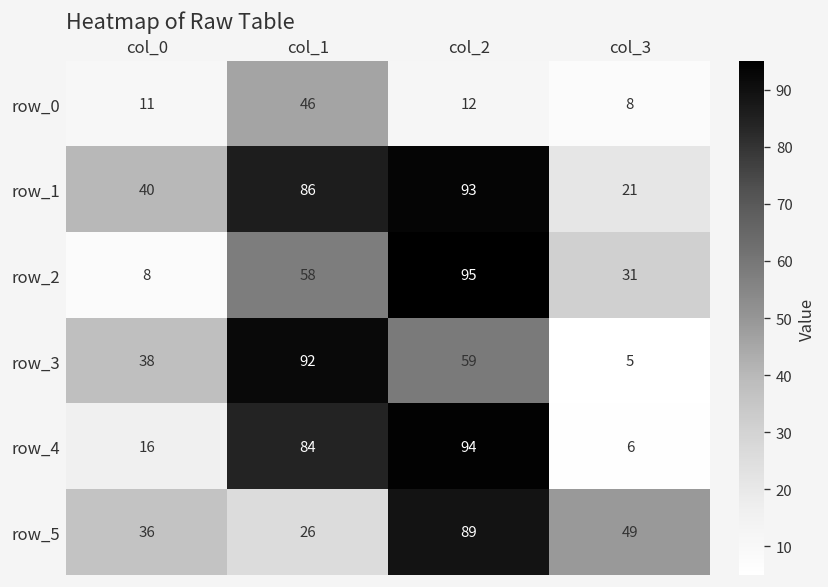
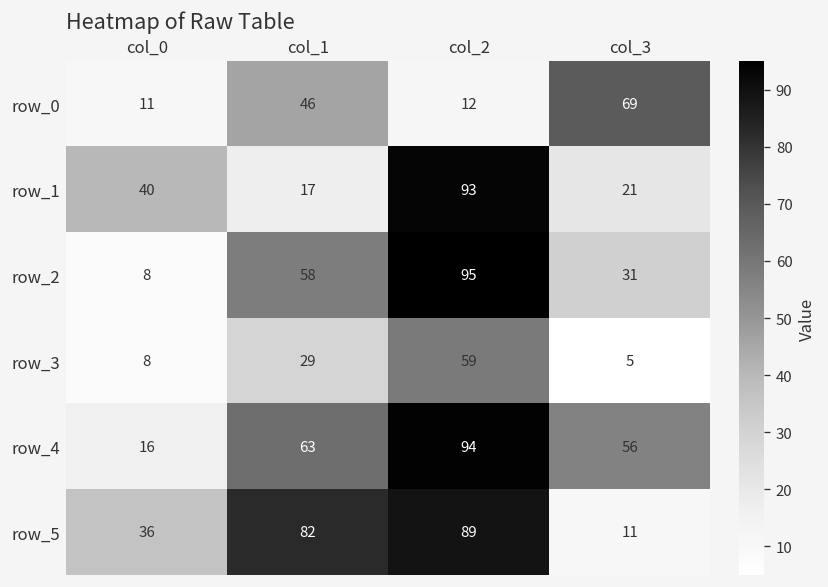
  {
    "row_0": {
      "col_0": 11,
      "col_1": 46,
      "col_2": 12,
-     "col_3": 8
+     "col_3": 69
    },
    "row_1": {
      "col_0": 40,
-     "col_1": 86,
+     "col_1": 17,
      "col_2": 93,
      "col_3": 21
    },
    "row_2": {
      "col_0": 8,
      "col_1": 58,
      "col_2": 95,
      "col_3": 31
    },
    "row_3": {
-     "col_0": 38,
-     "col_1": 92,
+     "col_0": 8,
+     "col_1": 29,
      "col_2": 59,
      "col_3": 5
    },
    "row_4": {
      "col_0": 16,
-     "col_1": 84,
+     "col_1": 63,
      "col_2": 94,
-     "col_3": 6
+     "col_3": 56
    },
    "row_5": {
      "col_0": 36,
-     "col_1": 26,
+     "col_1": 82,
      "col_2": 89,
-     "col_3": 49
+     "col_3": 11
    }
  }
